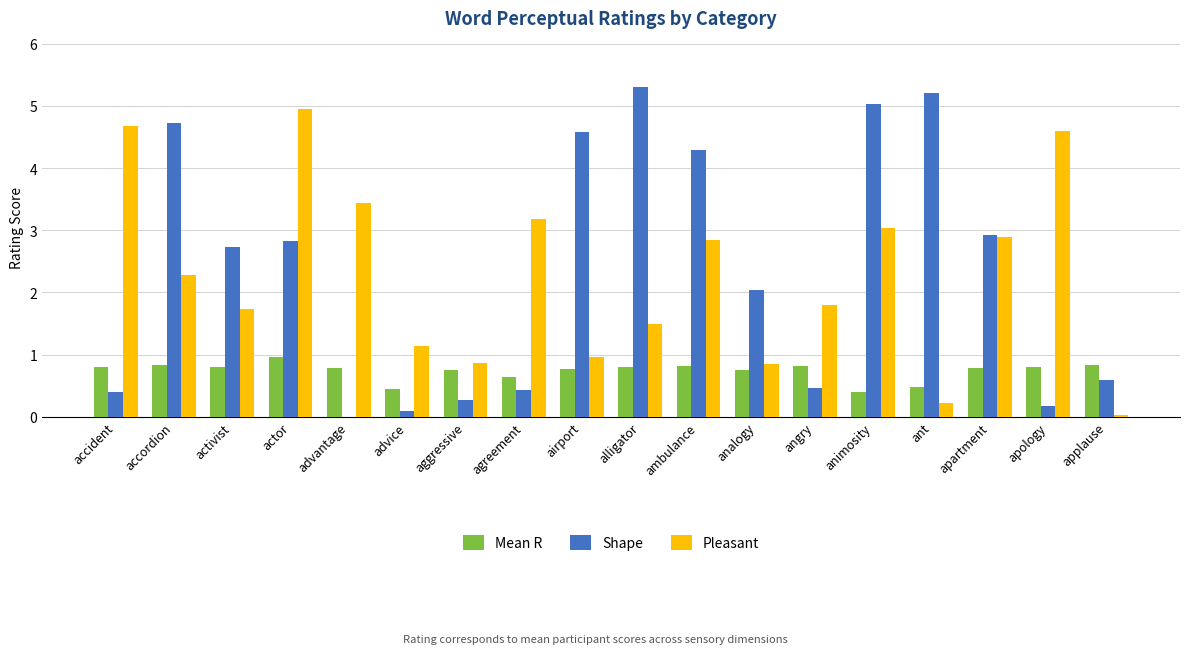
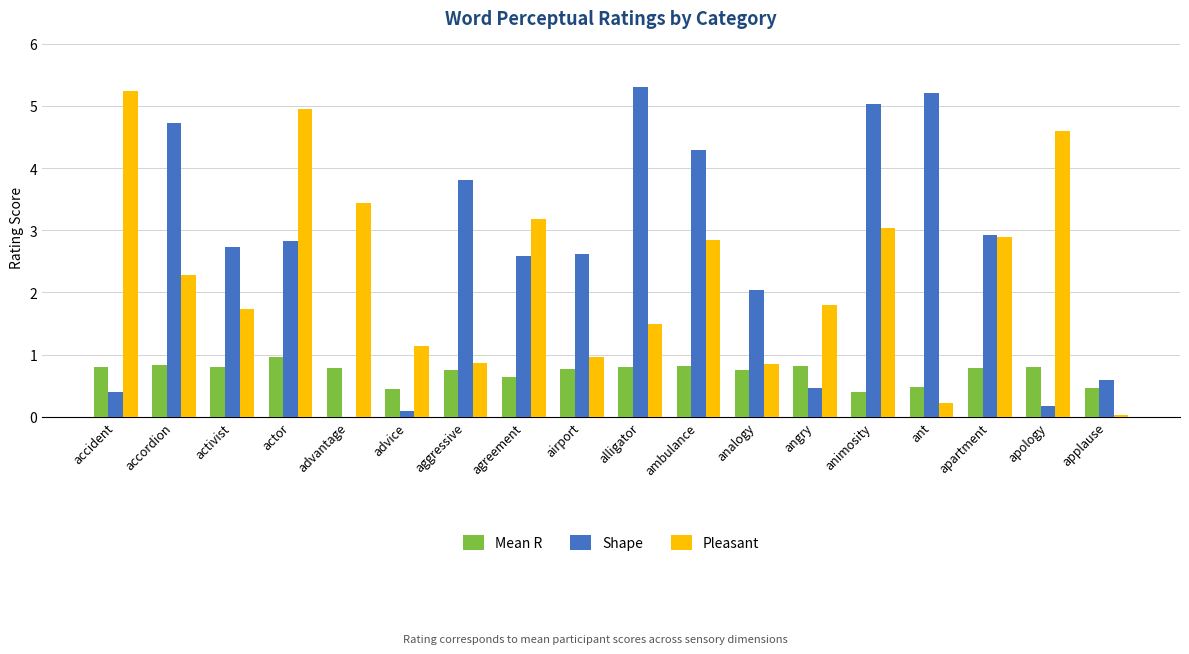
  {
    "Mean R": {
      "accident": 0.8,
      "accordion": 0.8,
      "activist": 0.8,
      "actor": 1.0,
      "advantage": 0.8,
      "advice": 0.4,
      "aggressive": 0.8,
      "agreement": 0.6,
      "airport": 0.8,
      "alligator": 0.8,
      "ambulance": 0.8,
      "analogy": 0.8,
      "angry": 0.8,
      "animosity": 0.4,
      "ant": 0.5,
      "apartment": 0.8,
      "apology": 0.8,
-     "applause": 0.8
+     "applause": 0.5
    },
    "Shape": {
      "accident": 0.4,
      "accordion": 4.7,
      "activist": 2.7,
      "actor": 2.8,
      "advantage": 0.0,
      "advice": 0.1,
-     "aggressive": 0.3,
-     "agreement": 0.4,
-     "airport": 4.6,
+     "aggressive": 3.8,
+     "agreement": 2.6,
+     "airport": 2.6,
      "alligator": 5.3,
      "ambulance": 4.3,
      "analogy": 2.0,
      "angry": 0.5,
      "animosity": 5.0,
      "ant": 5.2,
      "apartment": 2.9,
      "apology": 0.2,
      "applause": 0.6
    },
    "Pleasant": {
-     "accident": 4.7,
+     "accident": 5.2,
      "accordion": 2.3,
      "activist": 1.7,
      "actor": 5.0,
      "advantage": 3.4,
      "advice": 1.1,
      "aggressive": 0.9,
      "agreement": 3.2,
      "airport": 1.0,
      "alligator": 1.5,
      "ambulance": 2.8,
      "analogy": 0.8,
      "angry": 1.8,
      "animosity": 3.0,
      "ant": 0.2,
      "apartment": 2.9,
      "apology": 4.6
    }
  }
